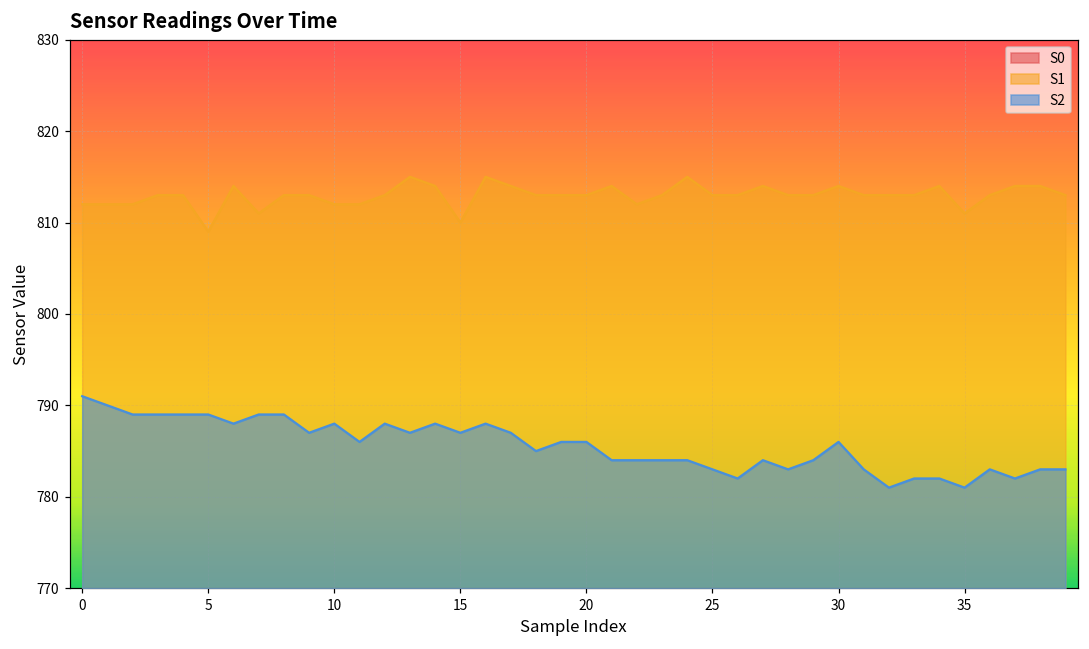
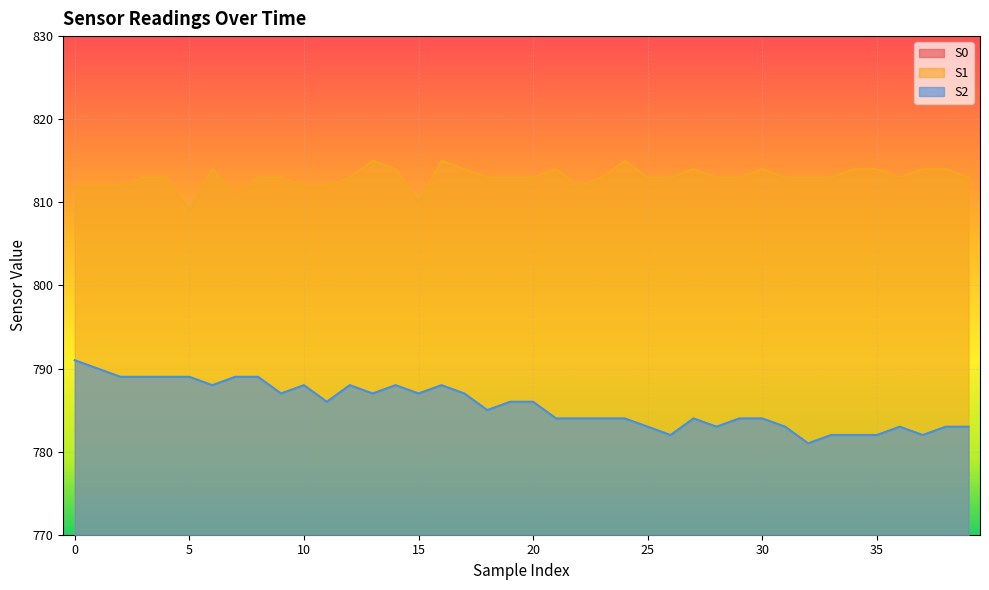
  {
    "S1": {
      "0": 812,
      "5": 809,
      "10": 812,
      "15": 810,
      "20": 813,
      "25": 813,
      "30": 814,
-     "35": 811
+     "35": 814
    },
    "S2": {
      "0": 791,
      "5": 789,
      "10": 788,
      "15": 787,
      "20": 786,
      "25": 783,
-     "30": 786,
-     "35": 781
+     "30": 784,
+     "35": 782
    }
  }
